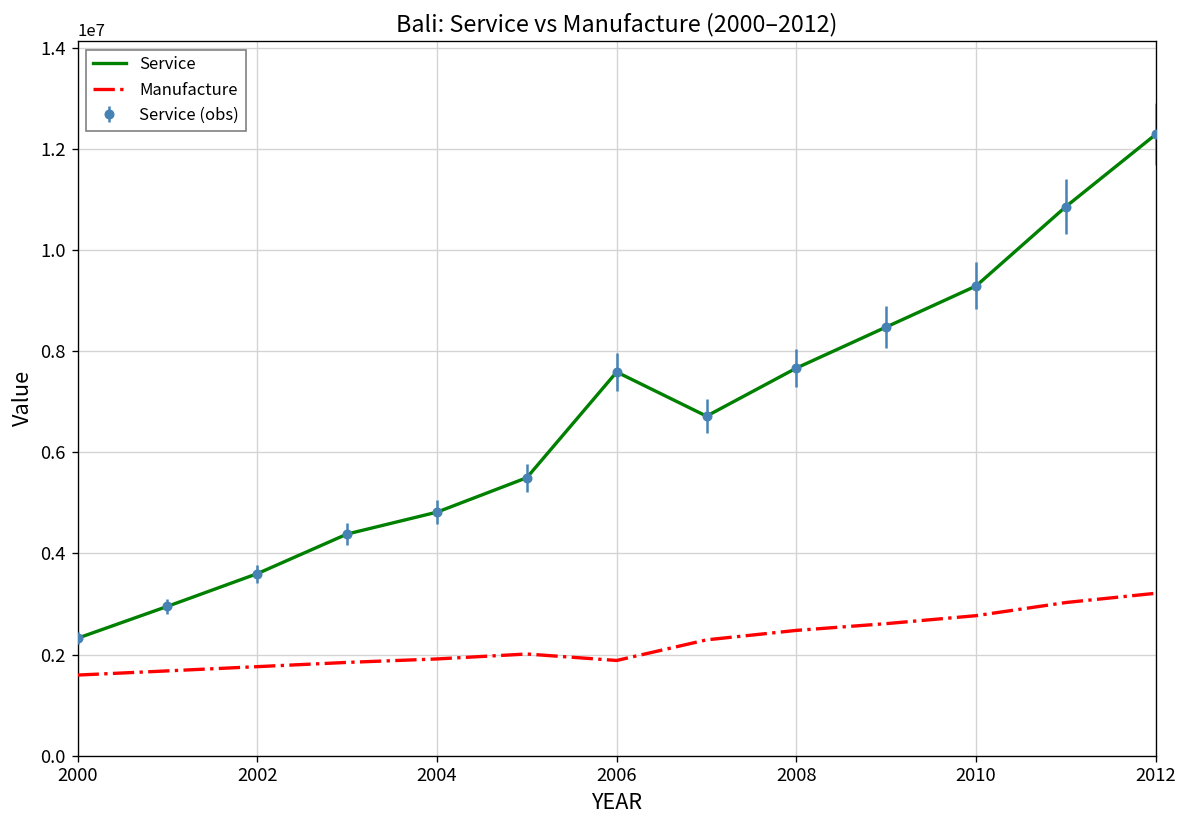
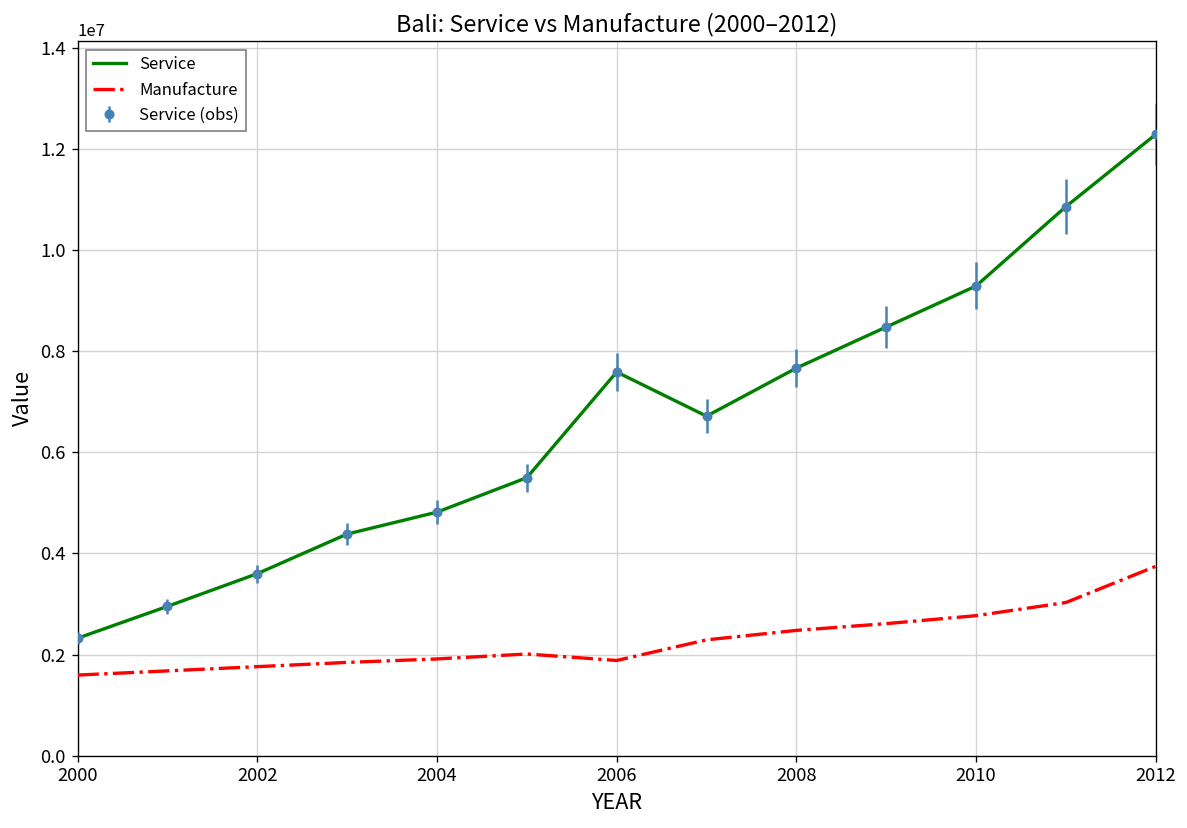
  {
    "Service": {
      "2000": 2300000,
      "2002": 3600000,
      "2004": 4800000,
      "2006": 7600000,
      "2008": 7700000,
      "2010": 9300000,
      "2012": 12300000
    },
    "Manufacture": {
      "2000": 1600000,
      "2002": 1800000,
      "2004": 1900000,
      "2006": 1900000,
      "2008": 2500000,
      "2010": 2800000,
-     "2012": 3200000
+     "2012": 3700000
    }
  }
